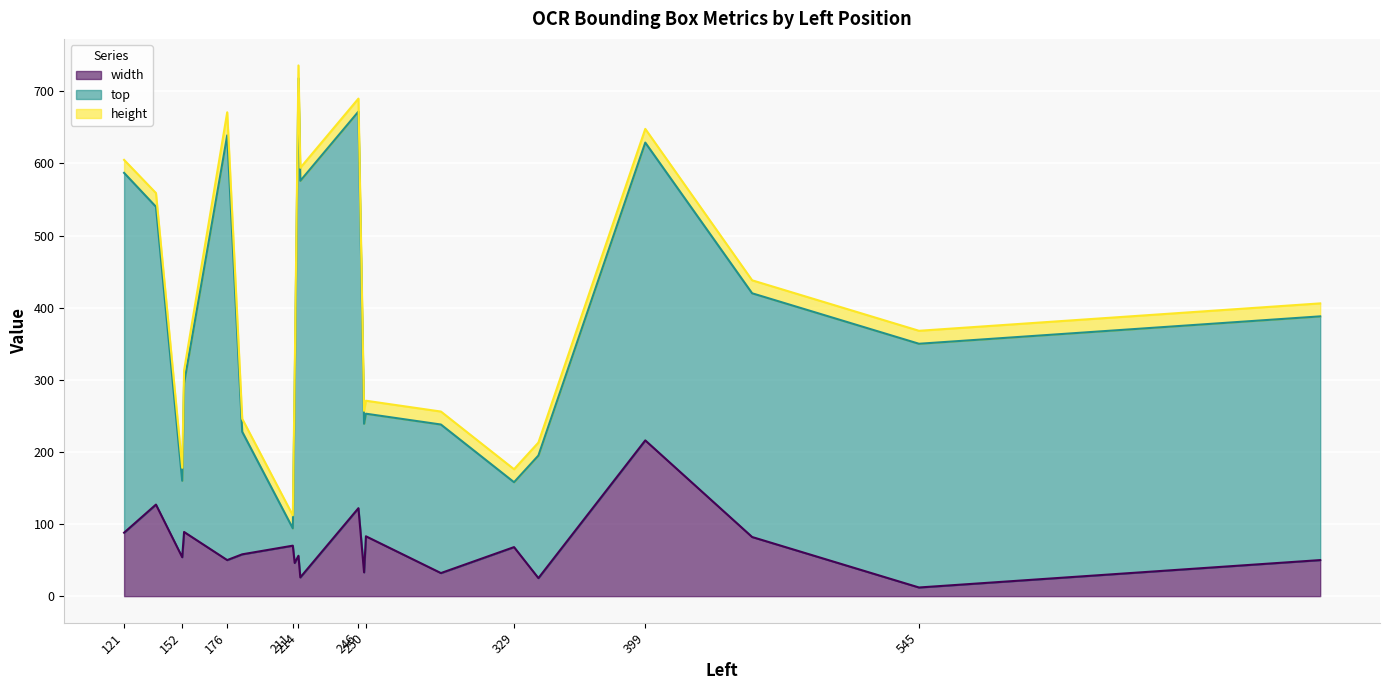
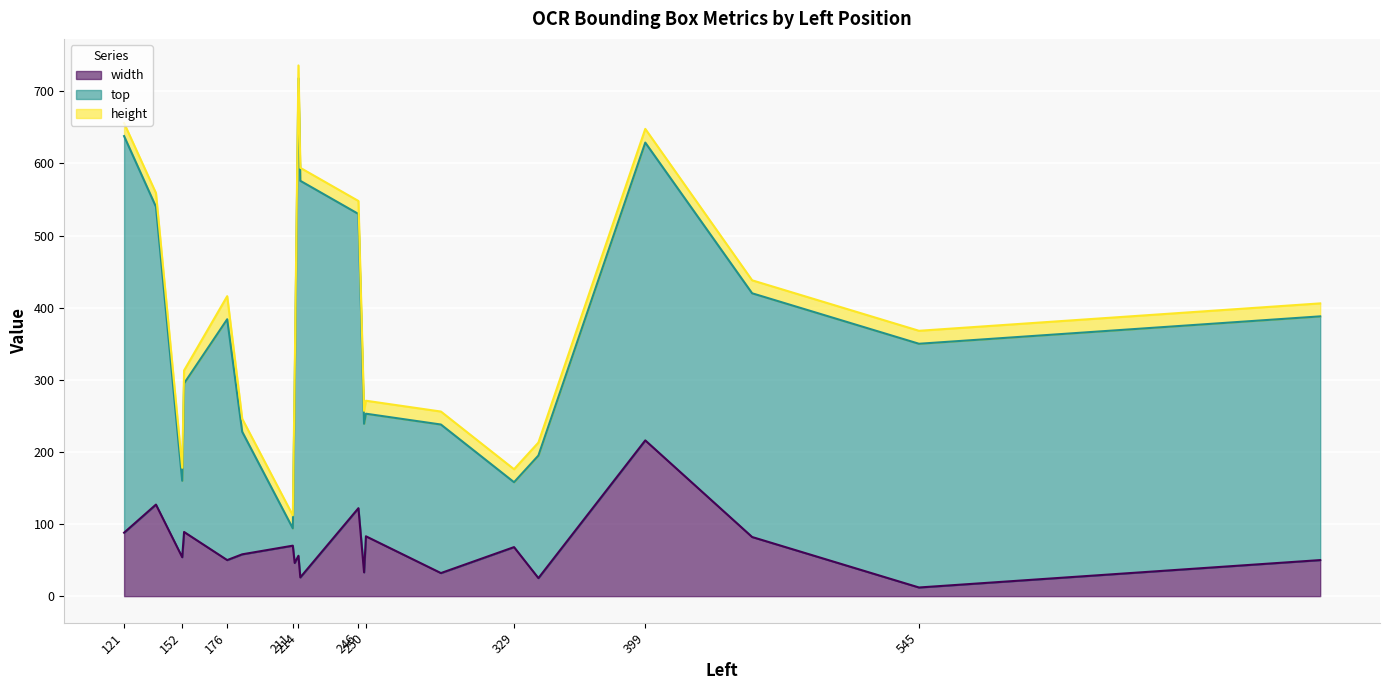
  {
    "width": {
      "121": 90,
      "152": 50,
      "176": 50,
      "211": 70,
      "214": 60,
      "246": 120,
      "250": 80,
      "329": 70,
      "399": 220,
      "545": 10
    },
    "top": {
-     "121": 500,
+     "121": 550,
      "152": 110,
-     "176": 590,
+     "176": 330,
      "211": 20,
      "214": 660,
-     "246": 550,
+     "246": 410,
      "250": 170,
      "329": 90,
      "399": 410,
      "545": 340
    },
    "height": {
      "152": 20,
      "176": 30,
      "211": 20,
      "214": 20,
      "246": 20,
      "250": 20,
      "329": 20,
      "399": 20,
      "545": 20
    }
  }
